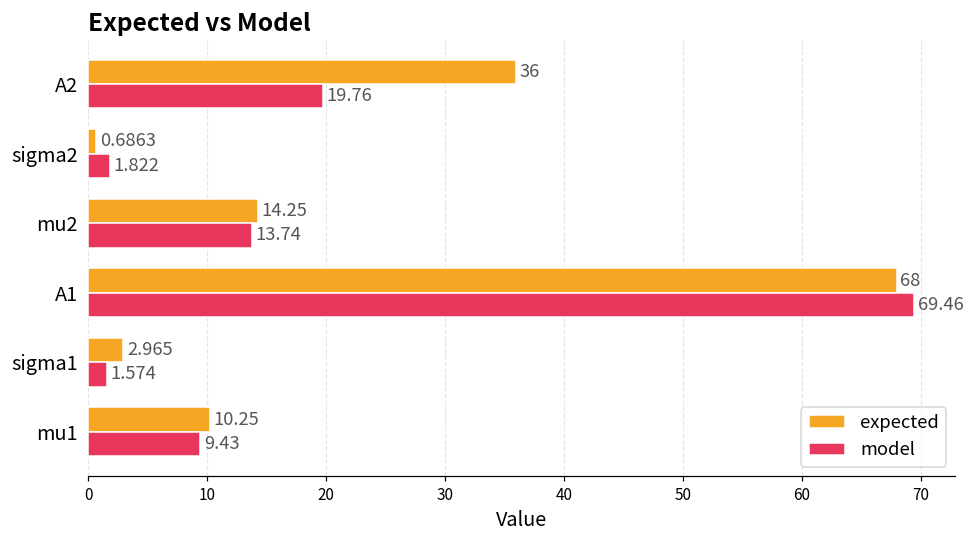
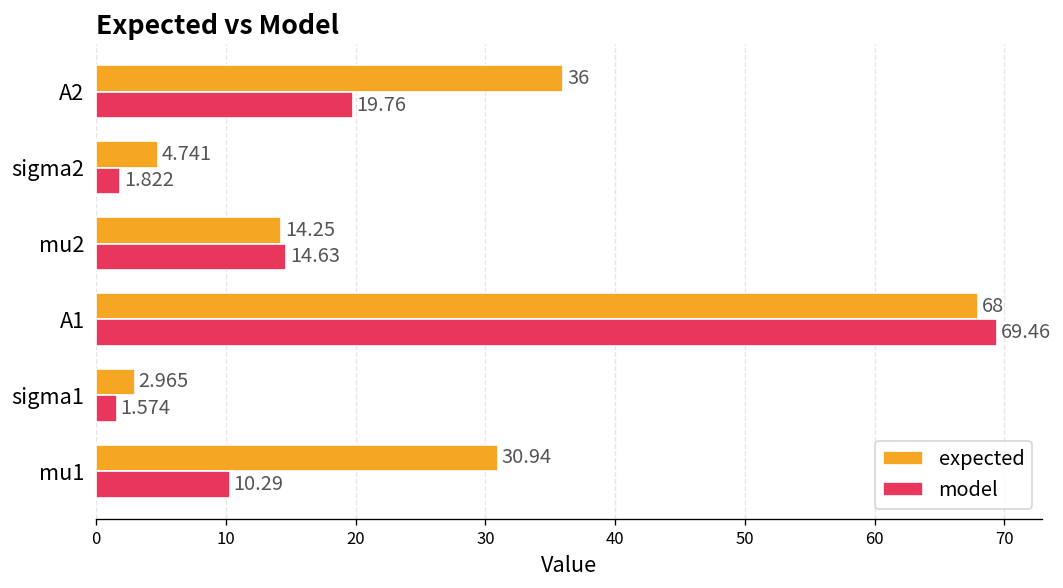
  {
    "expected": {
      "A2": 36,
-     "sigma2": 0.6863,
+     "sigma2": 4.741,
      "mu2": 14.25,
      "A1": 68,
      "sigma1": 2.965,
-     "mu1": 10.25
+     "mu1": 30.94
    },
    "model": {
      "A2": 19.76,
      "sigma2": 1.822,
-     "mu2": 13.74,
+     "mu2": 14.63,
      "A1": 69.46,
      "sigma1": 1.574,
-     "mu1": 9.43
+     "mu1": 10.29
    }
  }
